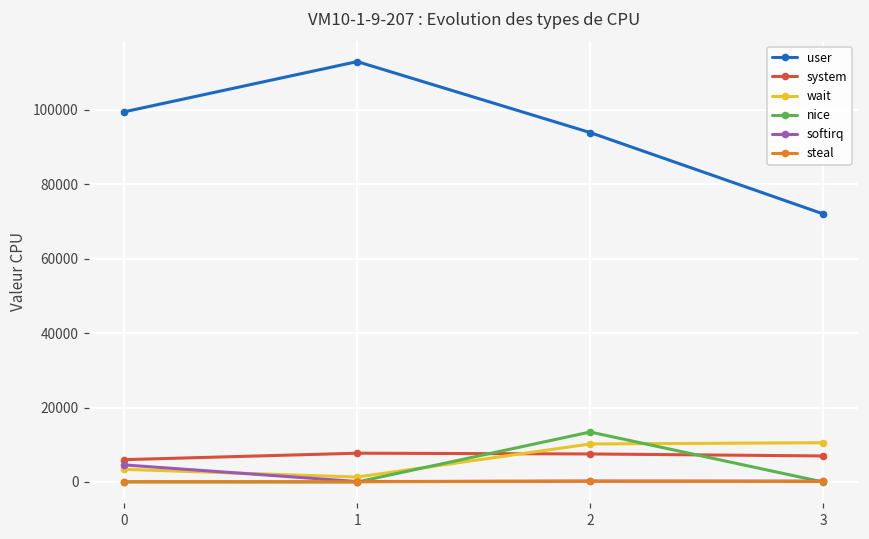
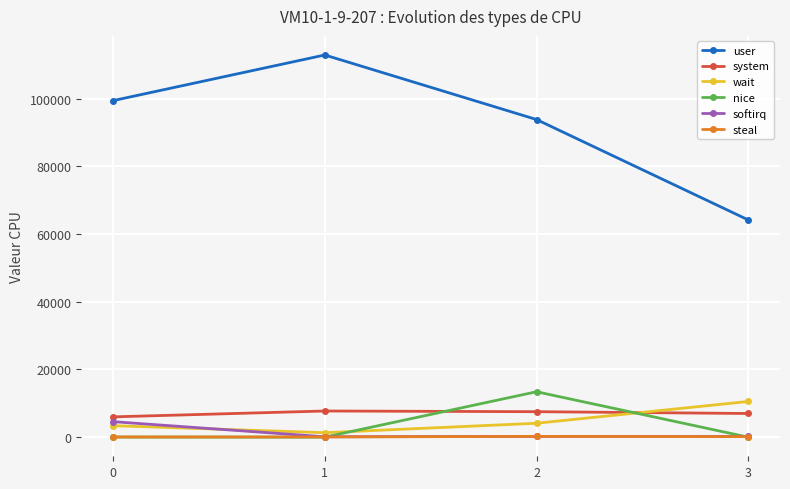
  {
    "user": {
      "0": 99000,
      "1": 113000,
      "2": 94000,
-     "3": 72000
+     "3": 64000
    },
    "wait": {
      "0": 3000,
      "1": 1000,
-     "2": 10000,
+     "2": 4000,
      "3": 11000
    },
    "nice": {
      "2": 13000
    },
    "softirq": {
      "0": 5000
    }
  }
